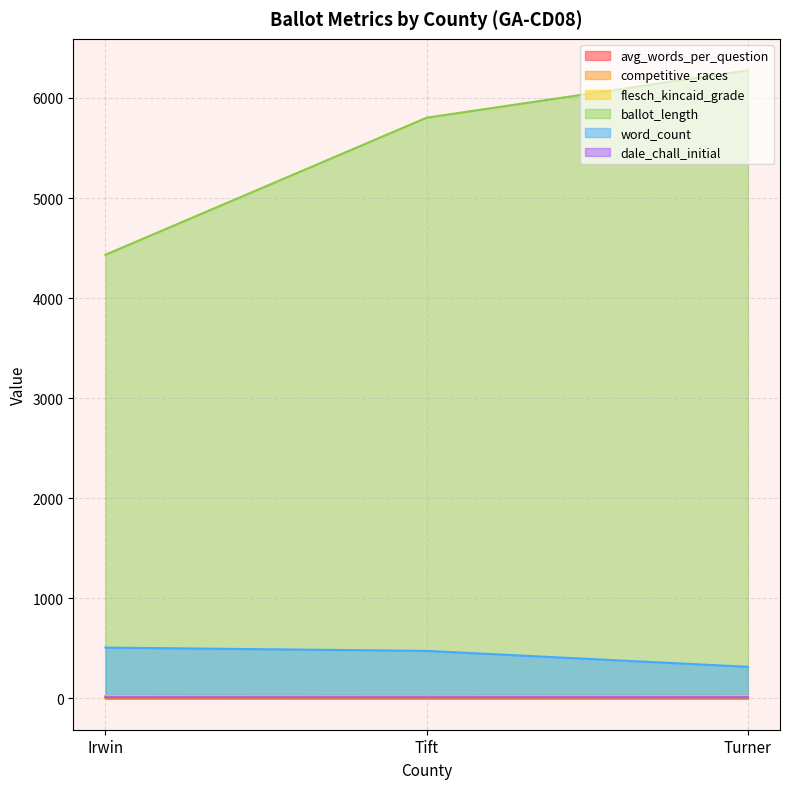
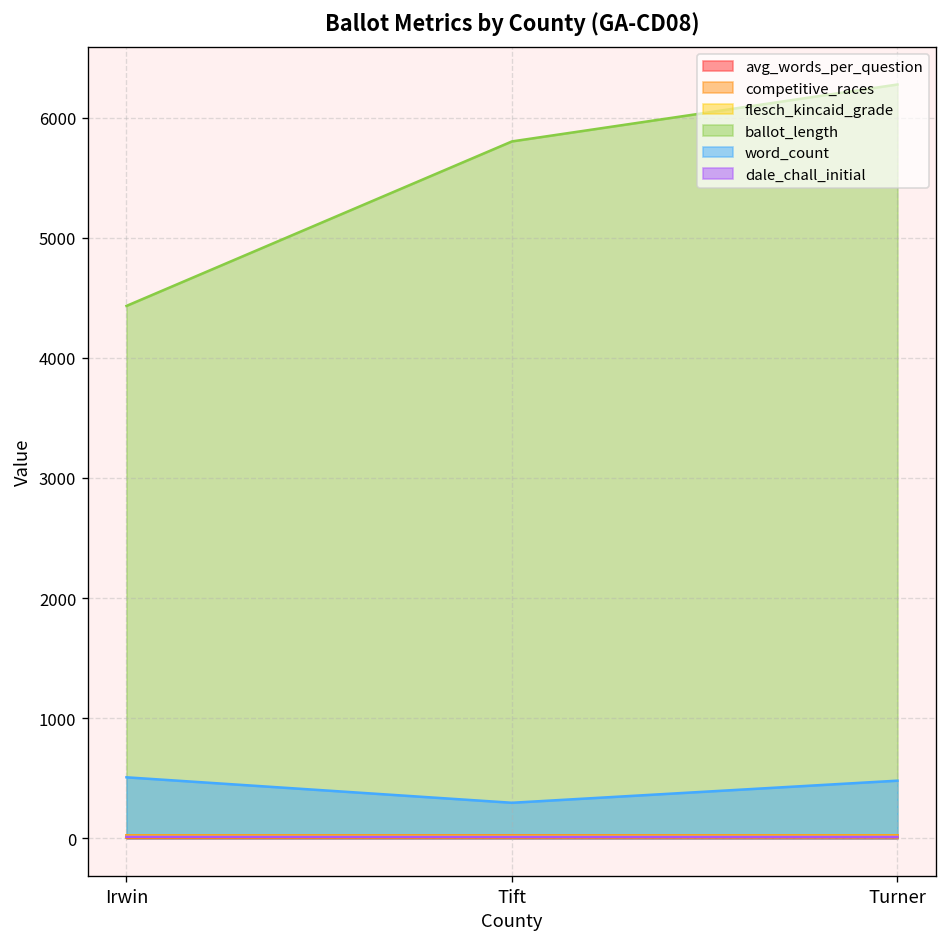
  {
    "ballot_length": {
      "Irwin": 4430,
      "Tift": 5800
    },
    "word_count": {
      "Irwin": 510,
-     "Tift": 470,
-     "Turner": 320
+     "Tift": 300,
+     "Turner": 480
    }
  }
